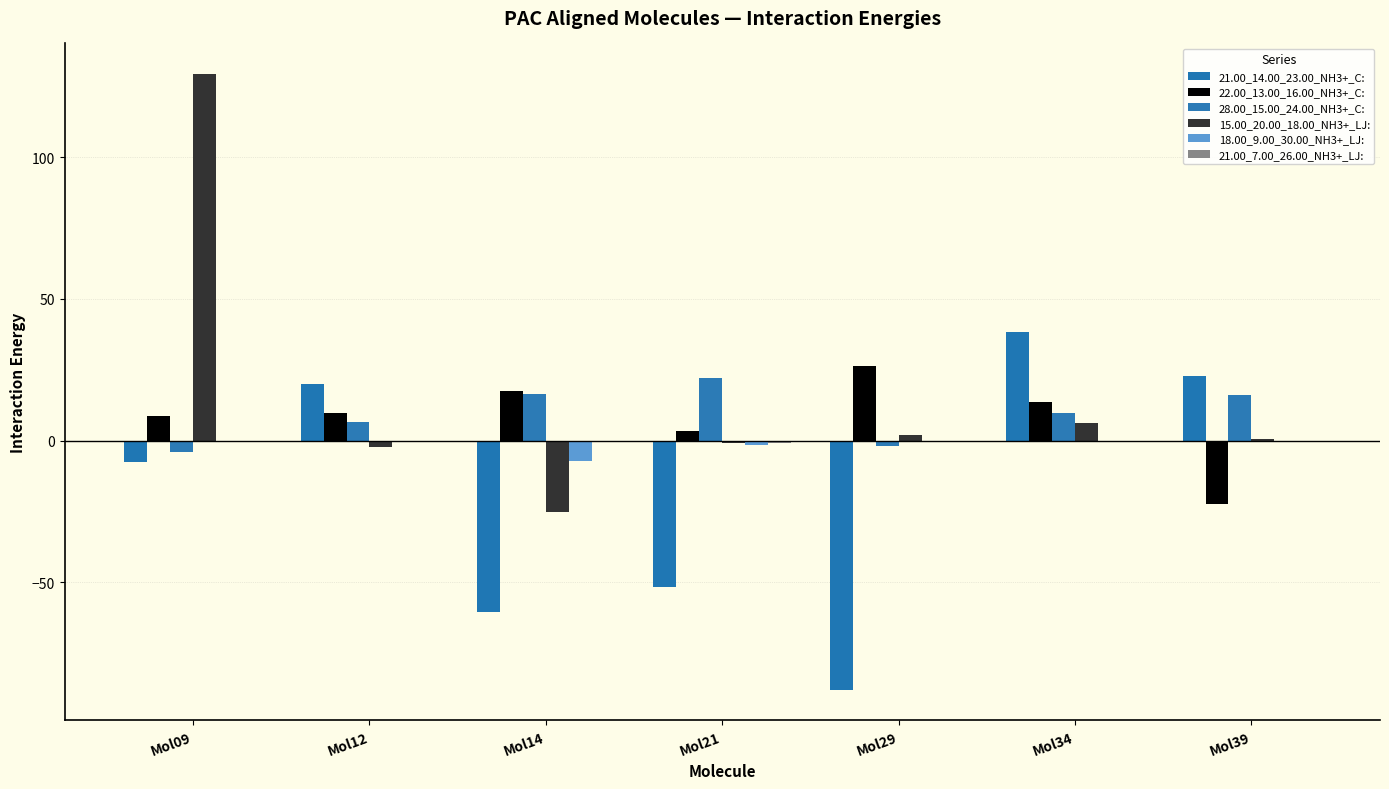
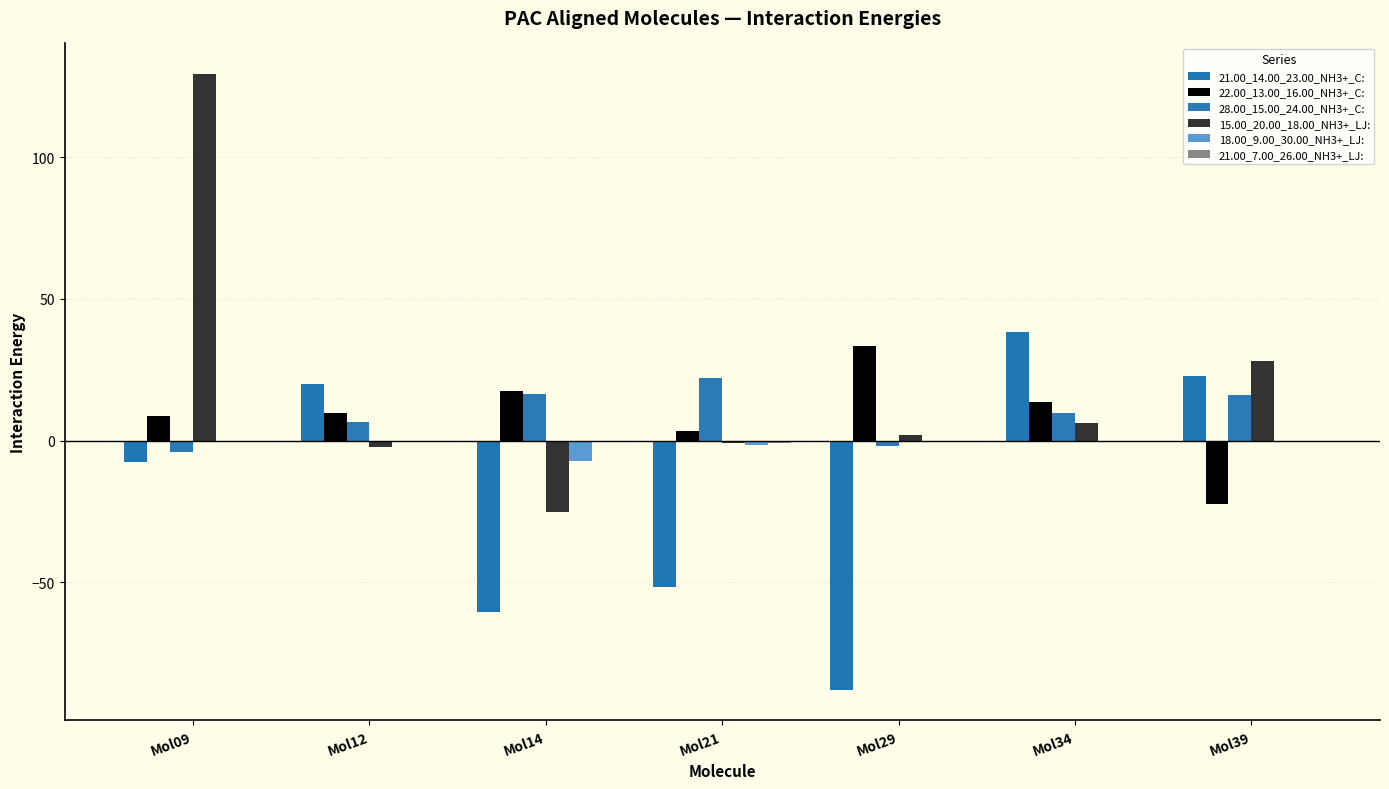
  {
    "22.00_13.00_16.00_NH3+_C:": {
      "Mol09": 9,
      "Mol12": 10,
      "Mol14": 17,
      "Mol21": 3,
-     "Mol29": 26,
+     "Mol29": 33,
      "Mol34": 14,
      "Mol39": -22
    },
    "15.00_20.00_18.00_NH3+_LJ:": {
      "Mol09": 129,
      "Mol12": -2,
      "Mol14": -25,
      "Mol29": 2,
      "Mol34": 6,
-     "Mol39": 0
+     "Mol39": 28
    },
    "18.00_9.00_30.00_NH3+_LJ:": {
      "Mol14": -7,
      "Mol21": -1
    },
    "21.00_7.00_26.00_NH3+_LJ:": {
      "Mol21": -1
    }
  }
